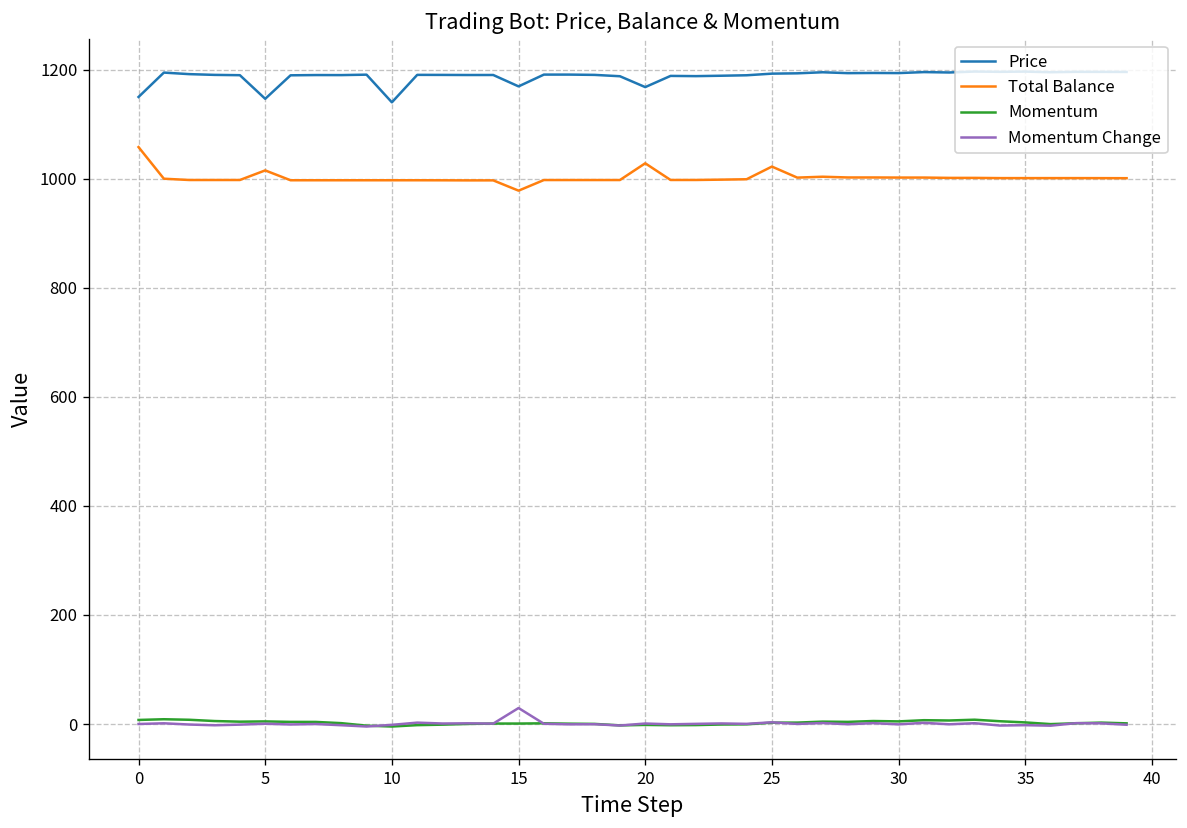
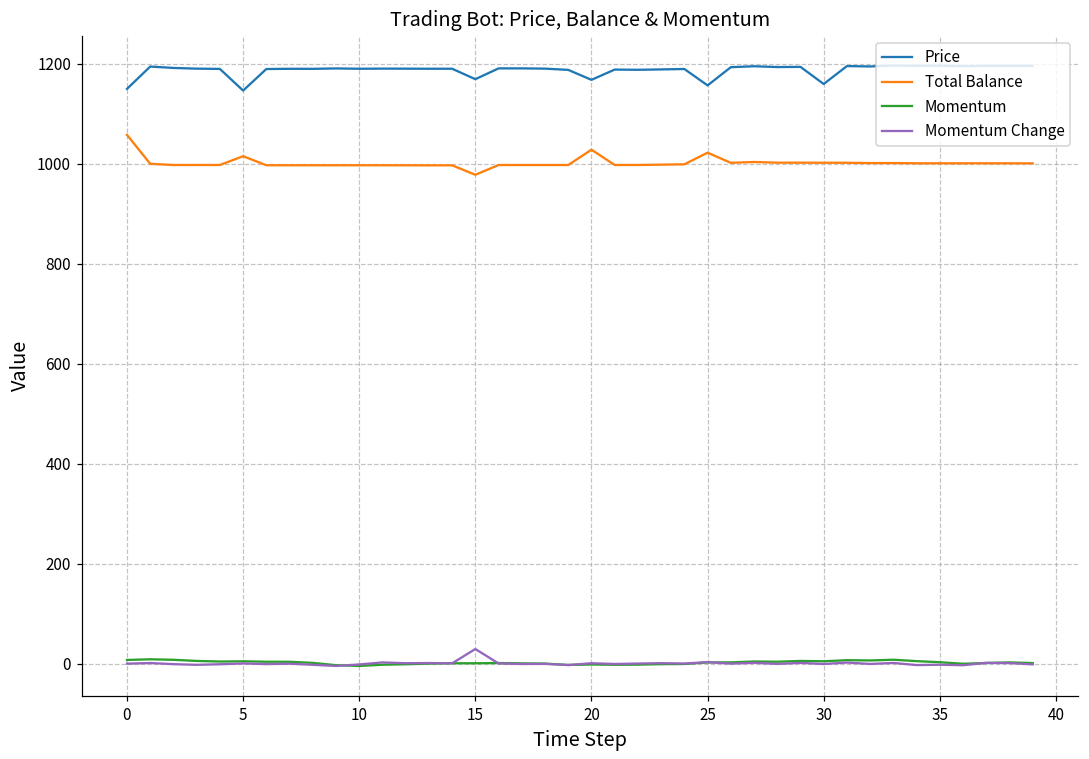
  {
    "Price": {
      "0": 1150,
      "5": 1150,
-     "10": 1140,
+     "10": 1190,
      "15": 1170,
      "20": 1170,
-     "25": 1190,
-     "30": 1190
+     "25": 1160,
+     "30": 1160
    },
    "Total Balance": {
      "0": 1060,
      "5": 1020,
      "10": 1000,
      "15": 980,
      "20": 1030,
      "25": 1020,
      "30": 1000,
      "35": 1000
    },
    "Momentum": {
      "0": 10,
      "15": 0
    },
    "Momentum Change": {
      "0": 0,
      "15": 30
    }
  }
